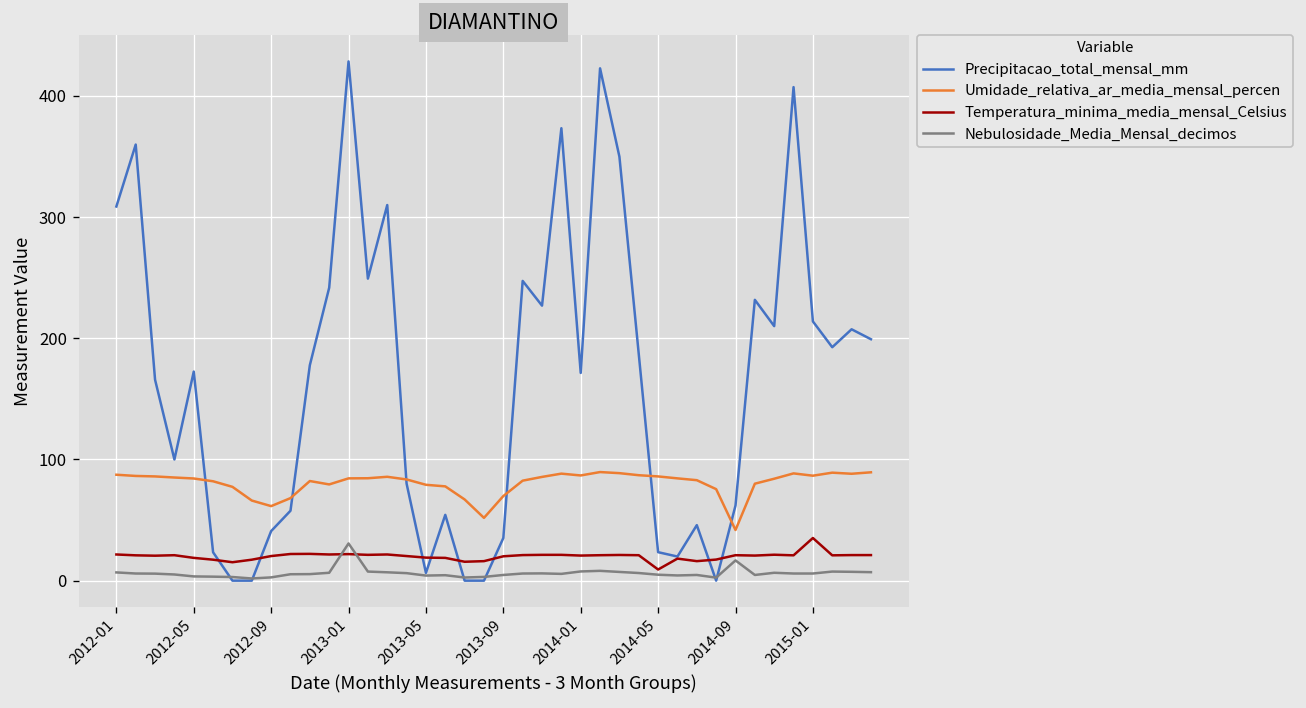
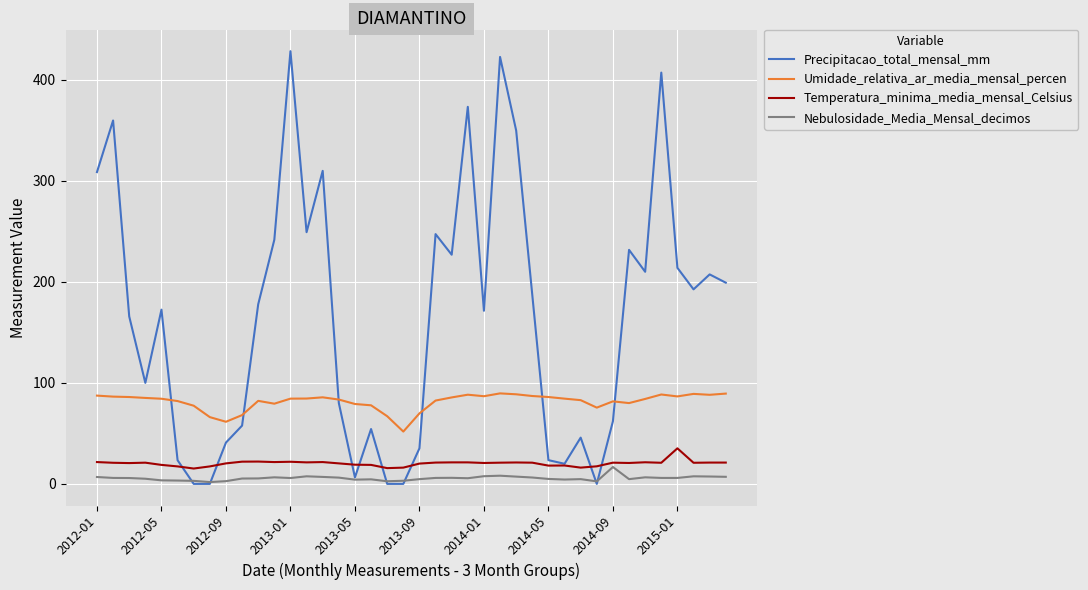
  {
    "Precipitacao_total_mensal_mm": {
      "2012-01": 309,
      "2012-05": 173,
      "2012-09": 41,
      "2013-01": 428,
      "2013-09": 35,
      "2014-01": 171,
      "2014-05": 24,
      "2014-09": 62,
      "2015-01": 214
    },
    "Umidade_relativa_ar_media_mensal_percen": {
      "2012-01": 87,
      "2012-05": 84,
      "2012-09": 62,
      "2013-01": 84,
      "2013-05": 79,
      "2013-09": 70,
      "2014-01": 87,
      "2014-05": 86,
-     "2014-09": 42,
+     "2014-09": 82,
      "2015-01": 87
    },
    "Temperatura_minima_media_mensal_Celsius": {
      "2012-01": 22,
      "2012-05": 19,
      "2012-09": 20,
      "2013-01": 22,
      "2013-05": 19,
      "2013-09": 20,
      "2014-01": 21,
-     "2014-05": 9,
+     "2014-05": 18,
      "2014-09": 21,
      "2015-01": 35
    },
    "Nebulosidade_Media_Mensal_decimos": {
      "2012-01": 7,
      "2012-05": 4,
      "2012-09": 3,
-     "2013-01": 31,
+     "2013-01": 6,
      "2013-09": 5,
      "2014-01": 8,
      "2014-05": 5,
      "2014-09": 17,
      "2015-01": 6
    }
  }
